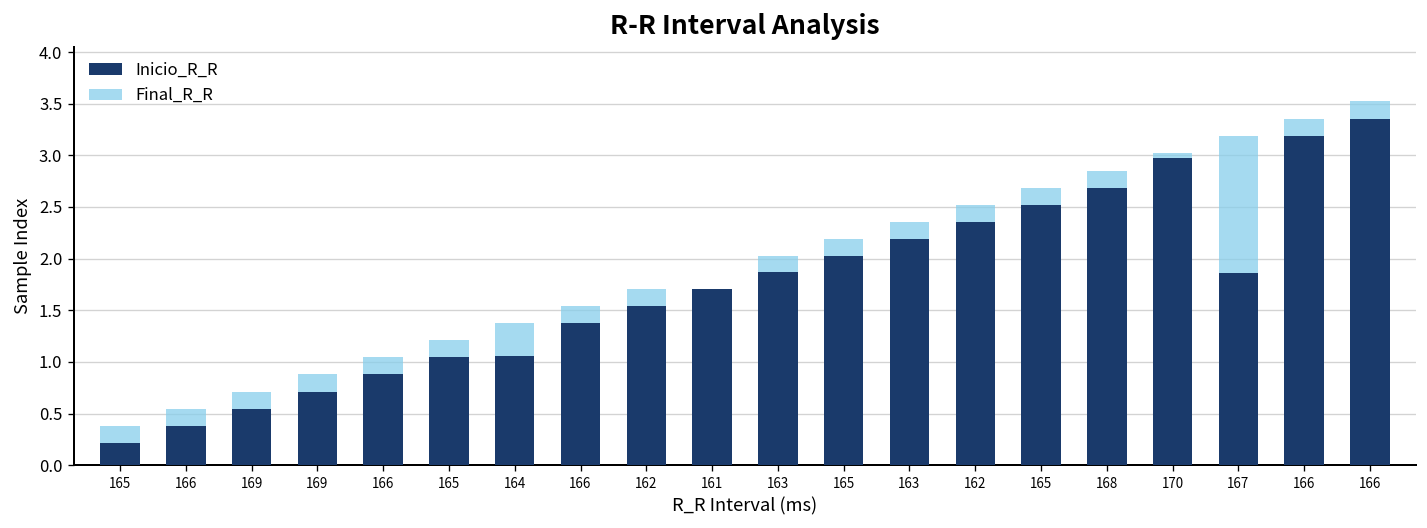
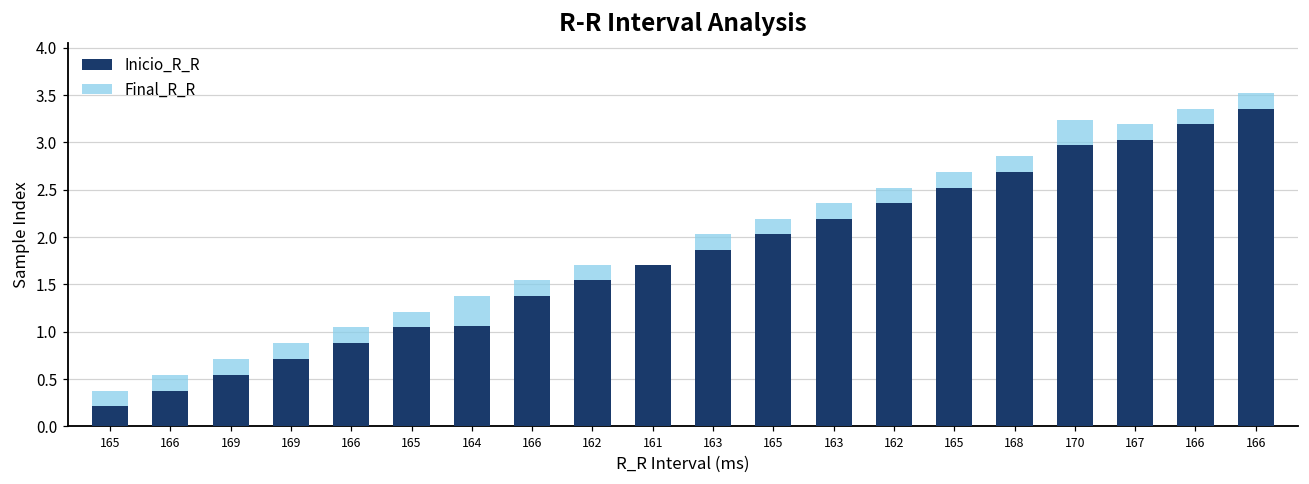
  {
    "Inicio_R_R": {
      "161": 1.7,
-     "167": 1.9
+     "167": 3.0
    },
    "Final_R_R": {
      "164": 1.4,
      "168": 2.9,
-     "170": 3.0,
+     "170": 3.2,
      "167": 3.2
    }
  }
